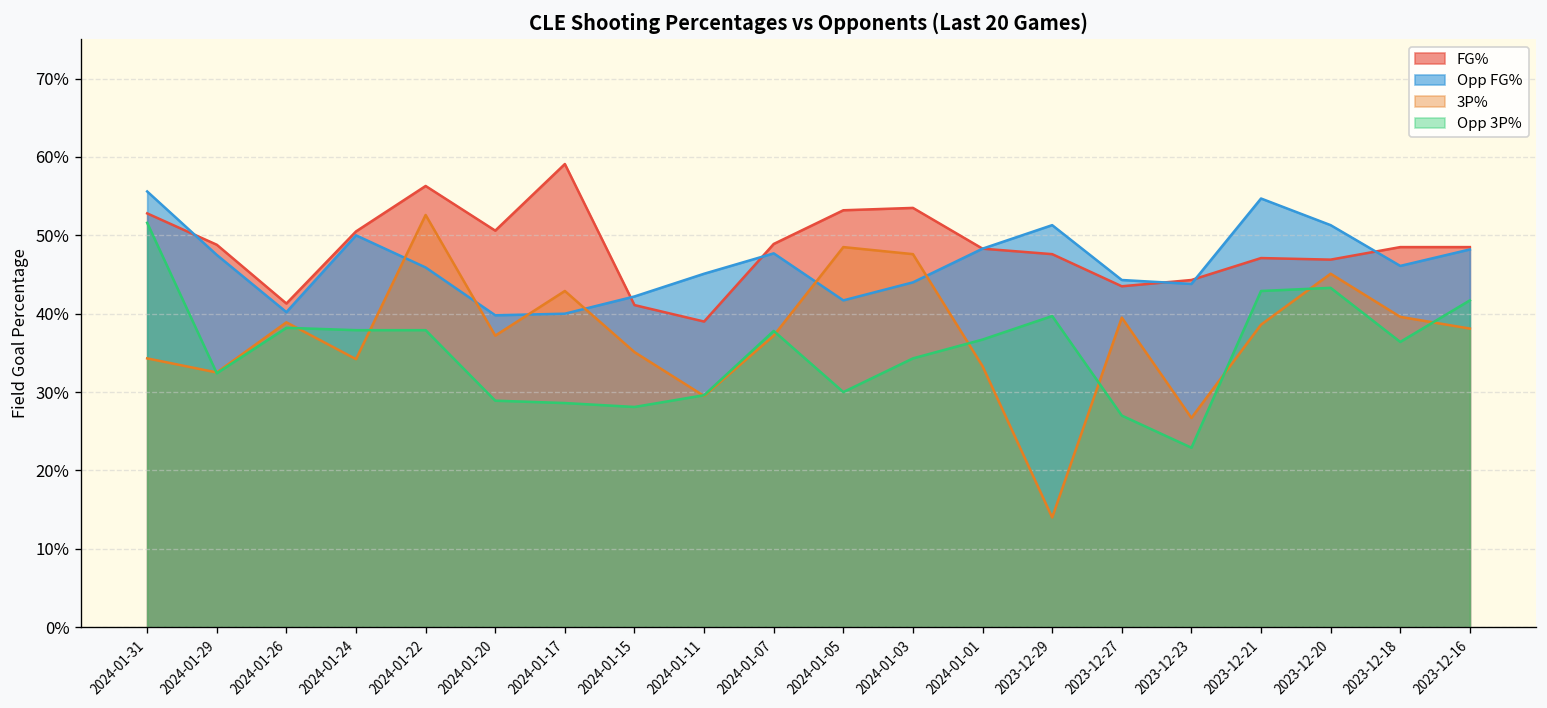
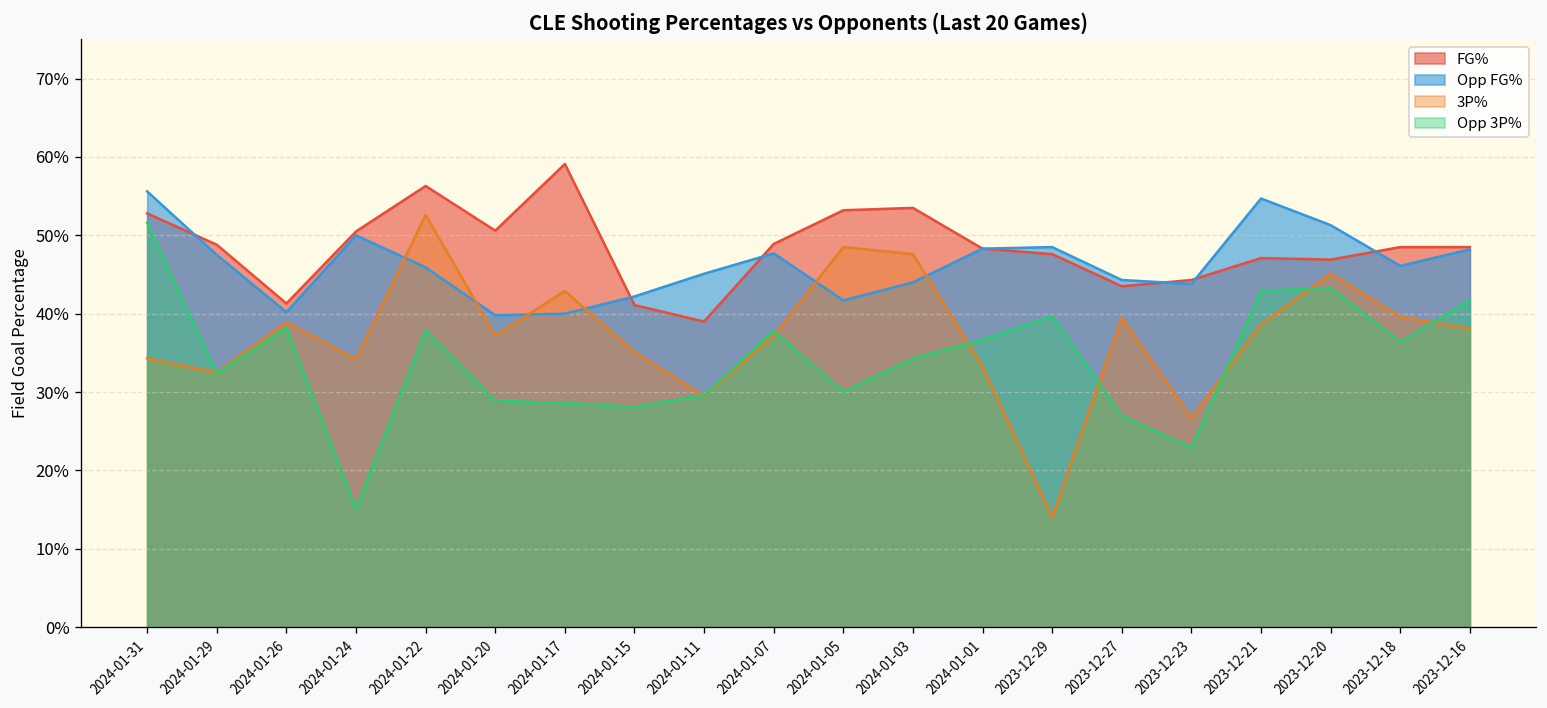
  {
    "Opp FG%": {
      "2024-01-31": "56%",
      "2024-01-29": "48%",
      "2024-01-26": "40%",
      "2024-01-24": "50%",
      "2024-01-22": "46%",
      "2024-01-20": "40%",
      "2024-01-17": "40%",
      "2024-01-15": "42%",
      "2024-01-11": "45%",
      "2024-01-07": "48%",
      "2024-01-05": "42%",
      "2024-01-03": "44%",
-     "2023-12-29": "51%",
+     "2023-12-29": "49%",
      "2023-12-27": "44%",
      "2023-12-23": "44%",
      "2023-12-21": "55%",
      "2023-12-20": "51%",
      "2023-12-18": "46%"
    },
    "Opp 3P%": {
      "2024-01-31": "52%",
      "2024-01-26": "38%",
-     "2024-01-24": "38%",
+     "2024-01-24": "15%",
      "2024-01-22": "38%",
      "2024-01-20": "29%",
      "2024-01-17": "29%",
      "2024-01-15": "28%",
      "2024-01-07": "38%",
      "2024-01-05": "30%",
      "2024-01-03": "34%",
      "2024-01-01": "37%",
      "2023-12-29": "40%",
      "2023-12-27": "27%",
      "2023-12-23": "23%",
      "2023-12-21": "43%",
      "2023-12-20": "43%",
      "2023-12-18": "36%",
      "2023-12-16": "42%"
    }
  }
